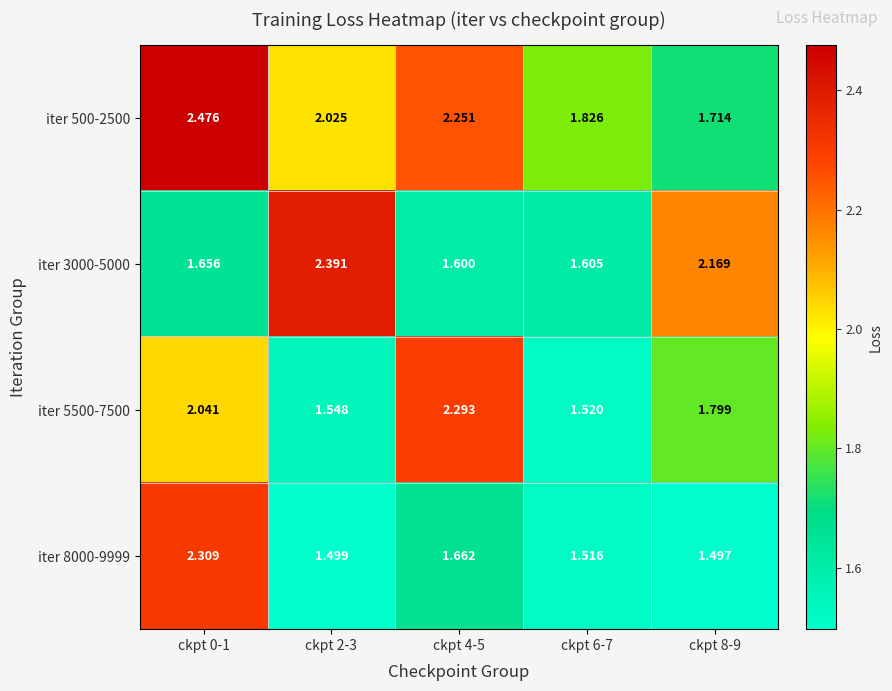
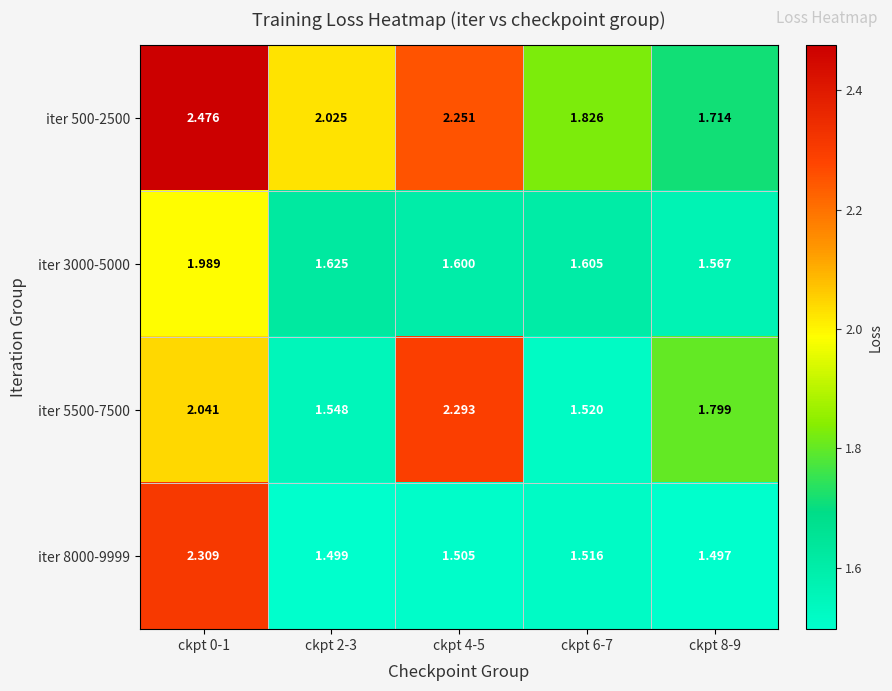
  {
    "iter 500-2500": {
      "ckpt 0-1": 2.476,
      "ckpt 2-3": 2.025,
      "ckpt 4-5": 2.251,
      "ckpt 6-7": 1.826,
      "ckpt 8-9": 1.714
    },
    "iter 3000-5000": {
-     "ckpt 0-1": 1.656,
-     "ckpt 2-3": 2.391,
+     "ckpt 0-1": 1.989,
+     "ckpt 2-3": 1.625,
      "ckpt 4-5": 1.600,
      "ckpt 6-7": 1.605,
-     "ckpt 8-9": 2.169
+     "ckpt 8-9": 1.567
    },
    "iter 5500-7500": {
      "ckpt 0-1": 2.041,
      "ckpt 2-3": 1.548,
      "ckpt 4-5": 2.293,
      "ckpt 6-7": 1.520,
      "ckpt 8-9": 1.799
    },
    "iter 8000-9999": {
      "ckpt 0-1": 2.309,
      "ckpt 2-3": 1.499,
-     "ckpt 4-5": 1.662,
+     "ckpt 4-5": 1.505,
      "ckpt 6-7": 1.516,
      "ckpt 8-9": 1.497
    }
  }
